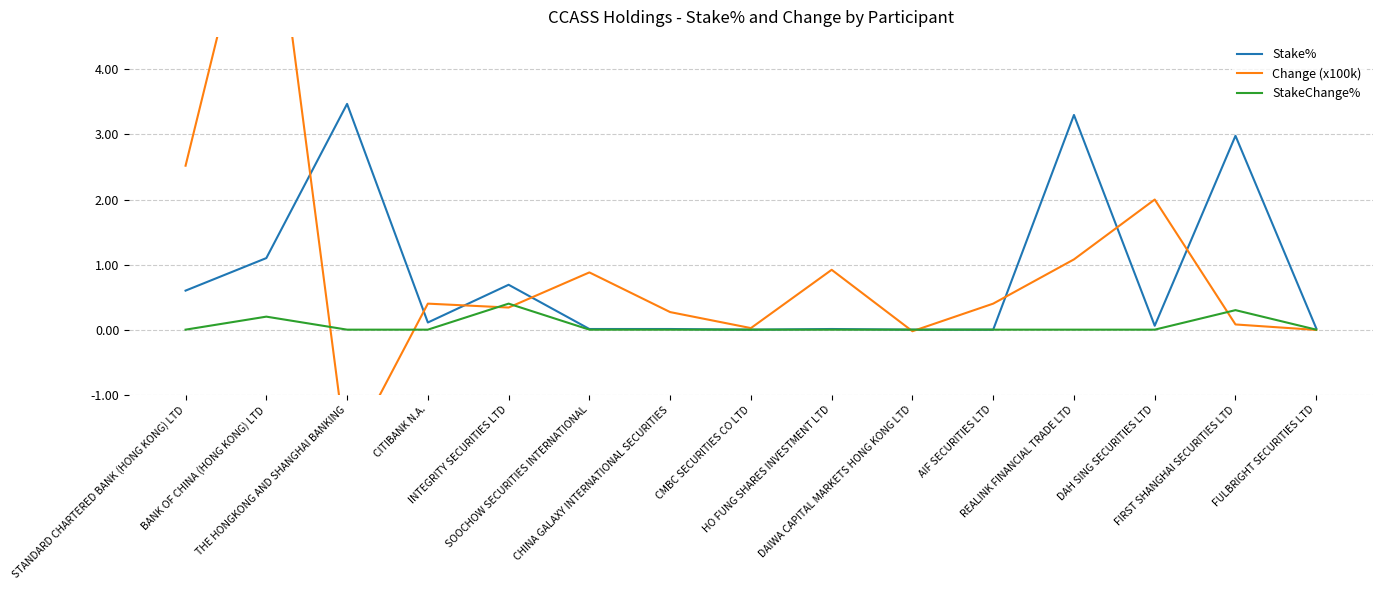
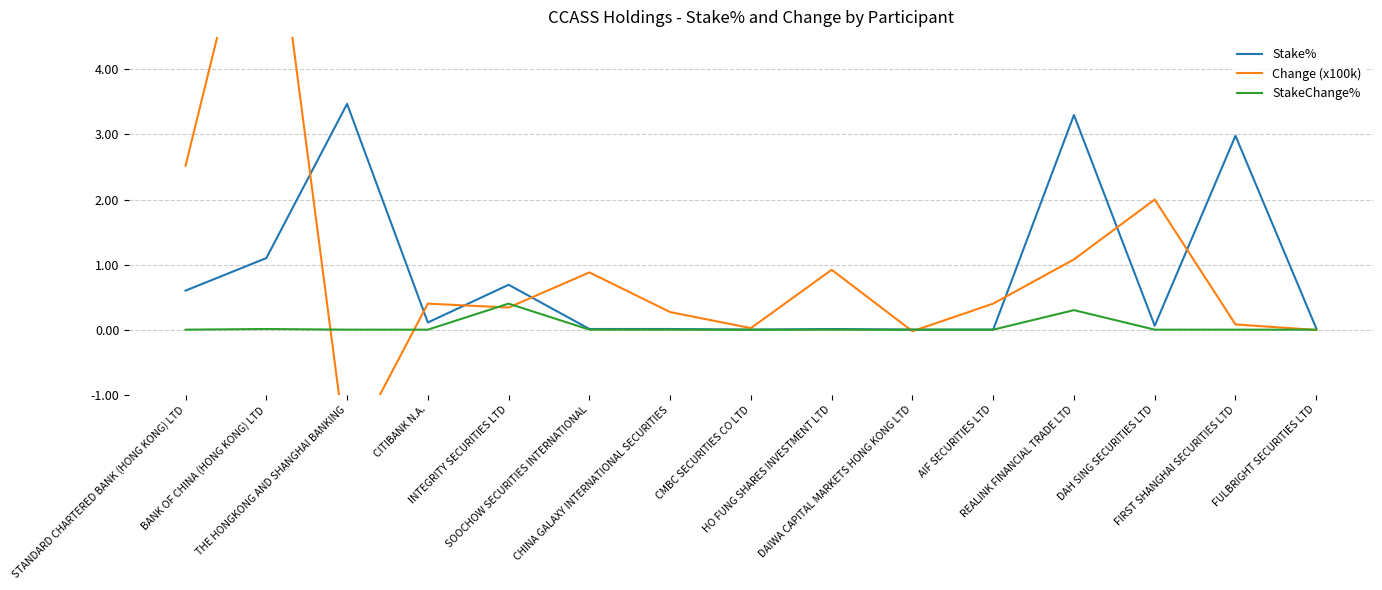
  {
    "Stake%": {
      "STANDARD CHARTERED BANK (HONG KONG) LTD": 0.6,
      "BANK OF CHINA (HONG KONG) LTD": 1.1,
      "THE HONGKONG AND SHANGHAI BANKING": 3.5,
      "CITIBANK N.A.": 0.1,
      "INTEGRITY SECURITIES LTD": 0.7,
      "REALINK FINANCIAL TRADE LTD": 3.3,
      "DAH SING SECURITIES LTD": 0.1,
      "FIRST SHANGHAI SECURITIES LTD": 3.0
    },
    "Change (x100k)": {
      "STANDARD CHARTERED BANK (HONG KONG) LTD": 2.5,
      "CITIBANK N.A.": 0.4,
      "INTEGRITY SECURITIES LTD": 0.3,
      "SOOCHOW SECURITIES INTERNATIONAL": 0.9,
      "CHINA GALAXY INTERNATIONAL SECURITIES": 0.3,
      "HO FUNG SHARES INVESTMENT LTD": 0.9,
      "AIF SECURITIES LTD": 0.4,
      "REALINK FINANCIAL TRADE LTD": 1.1,
      "DAH SING SECURITIES LTD": 2.0,
      "FIRST SHANGHAI SECURITIES LTD": 0.1
    },
    "StakeChange%": {
      "STANDARD CHARTERED BANK (HONG KONG) LTD": 0.0,
-     "BANK OF CHINA (HONG KONG) LTD": 0.2,
+     "BANK OF CHINA (HONG KONG) LTD": 0.0,
      "THE HONGKONG AND SHANGHAI BANKING": 0.0,
      "CITIBANK N.A.": 0.0,
      "INTEGRITY SECURITIES LTD": 0.4,
-     "REALINK FINANCIAL TRADE LTD": 0.0,
+     "REALINK FINANCIAL TRADE LTD": 0.3,
      "DAH SING SECURITIES LTD": 0.0,
-     "FIRST SHANGHAI SECURITIES LTD": 0.3
+     "FIRST SHANGHAI SECURITIES LTD": 0.0
    }
  }
